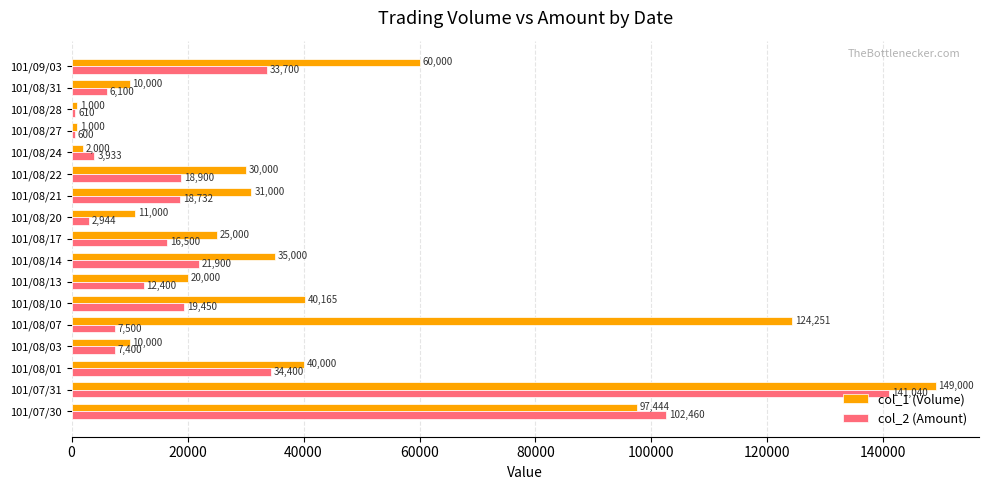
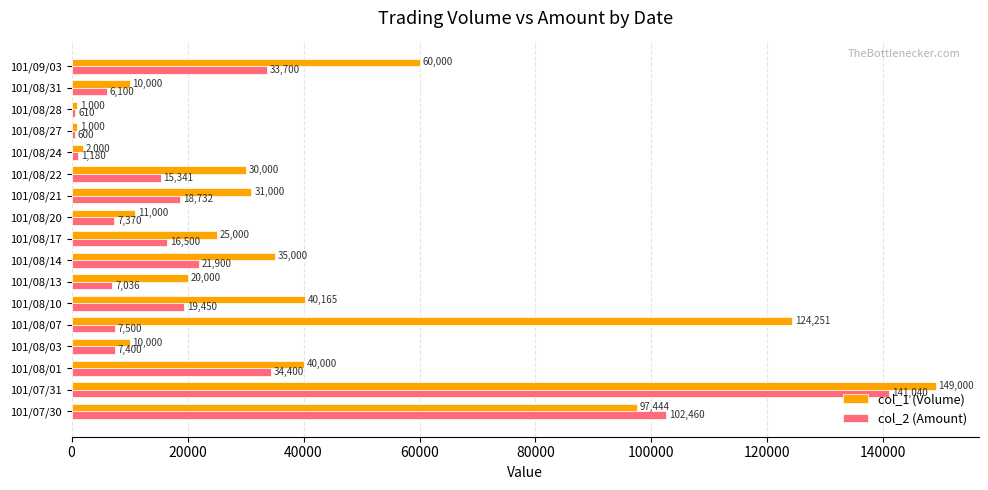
  {
    "col_1 (Volume)": {
      "101/09/03": "60,000",
      "101/08/31": "10,000",
      "101/08/28": "1,000",
      "101/08/27": "1,000",
      "101/08/24": "2,000",
      "101/08/22": "30,000",
      "101/08/21": "31,000",
      "101/08/20": "11,000",
      "101/08/17": "25,000",
      "101/08/14": "35,000",
      "101/08/13": "20,000",
      "101/08/10": "40,165",
      "101/08/07": "124,251",
      "101/08/03": "10,000",
      "101/08/01": "40,000",
      "101/07/31": "149,000",
      "101/07/30": "97,444"
    },
    "col_2 (Amount)": {
      "101/09/03": "33,700",
      "101/08/31": "6,100",
-     "101/08/24": "3,933",
-     "101/08/22": "18,900",
+     "101/08/24": "1,180",
+     "101/08/22": "15,341",
      "101/08/21": "18,732",
-     "101/08/20": "2,944",
+     "101/08/20": "7,370",
      "101/08/17": "16,500",
      "101/08/14": "21,900",
-     "101/08/13": "12,400",
+     "101/08/13": "7,036",
      "101/08/10": "19,450",
      "101/08/07": "7,500",
      "101/08/03": "7,400",
      "101/08/01": "34,400",
      "101/07/31": "141,040",
      "101/07/30": "102,460"
    }
  }
